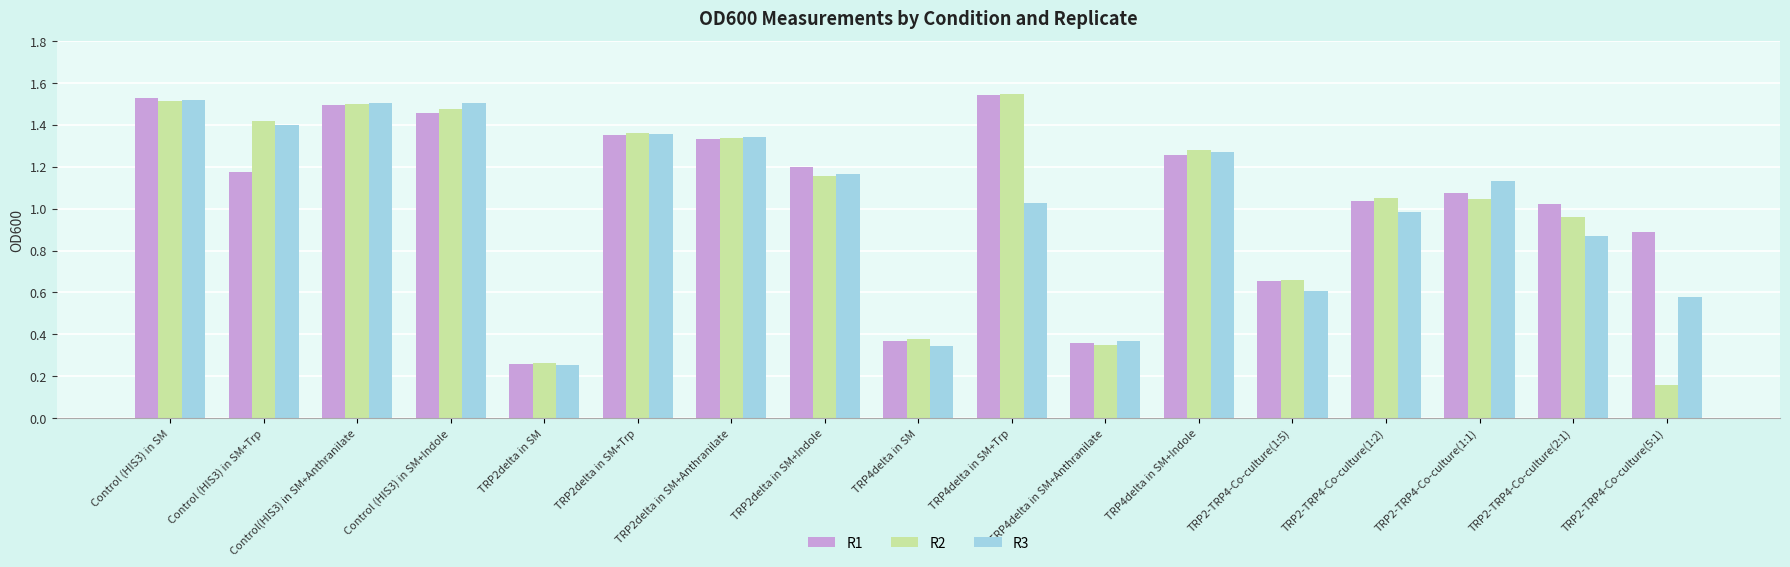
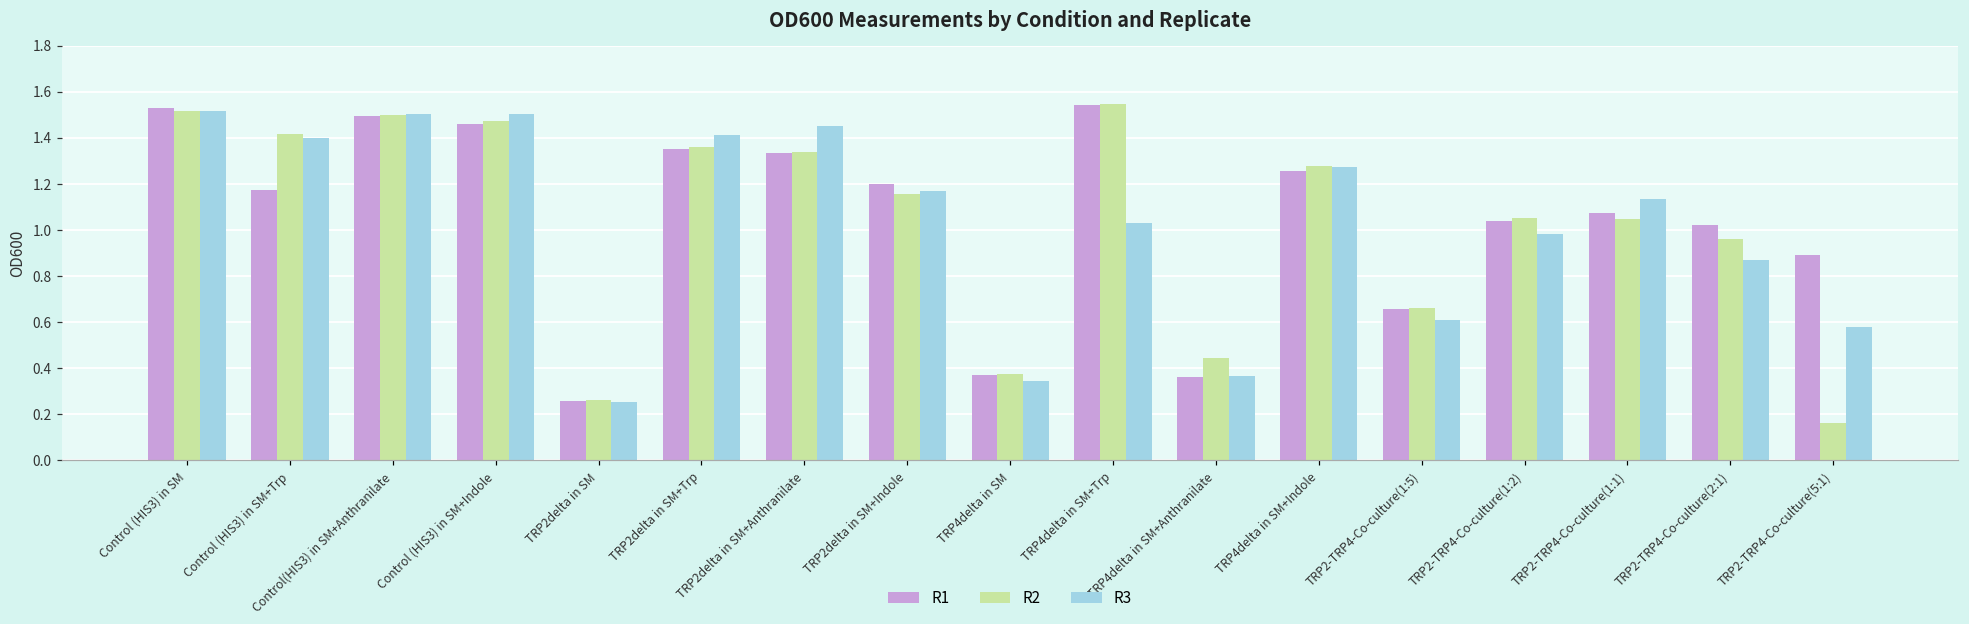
  {
    "R1": {
      "Control (HIS3) in SM": 1.53,
      "Control (HIS3) in SM+Trp": 1.17,
      "Control(HIS3) in SM+Anthranilate": 1.49,
      "Control (HIS3) in SM+Indole": 1.46,
      "TRP2delta in SM": 0.26,
      "TRP2delta in SM+Trp": 1.35,
      "TRP2delta in SM+Anthranilate": 1.33,
      "TRP2delta in SM+Indole": 1.20,
      "TRP4delta in SM": 0.37,
      "TRP4delta in SM+Trp": 1.54,
      "TRP4delta in SM+Anthranilate": 0.36,
      "TRP4delta in SM+Indole": 1.26,
      "TRP2-TRP4-Co-culture(1:5)": 0.66,
      "TRP2-TRP4-Co-culture(1:2)": 1.04,
      "TRP2-TRP4-Co-culture(1:1)": 1.07,
      "TRP2-TRP4-Co-culture(2:1)": 1.02,
      "TRP2-TRP4-Co-culture(5:1)": 0.89
    },
    "R2": {
      "Control (HIS3) in SM": 1.52,
      "Control (HIS3) in SM+Trp": 1.42,
      "Control(HIS3) in SM+Anthranilate": 1.50,
      "Control (HIS3) in SM+Indole": 1.47,
      "TRP2delta in SM": 0.26,
      "TRP2delta in SM+Trp": 1.36,
      "TRP2delta in SM+Anthranilate": 1.34,
      "TRP2delta in SM+Indole": 1.16,
      "TRP4delta in SM": 0.38,
      "TRP4delta in SM+Trp": 1.55,
-     "TRP4delta in SM+Anthranilate": 0.35,
+     "TRP4delta in SM+Anthranilate": 0.44,
      "TRP4delta in SM+Indole": 1.28,
      "TRP2-TRP4-Co-culture(1:5)": 0.66,
      "TRP2-TRP4-Co-culture(1:2)": 1.05,
      "TRP2-TRP4-Co-culture(1:1)": 1.05,
      "TRP2-TRP4-Co-culture(2:1)": 0.96,
      "TRP2-TRP4-Co-culture(5:1)": 0.16
    },
    "R3": {
      "Control (HIS3) in SM": 1.52,
      "Control (HIS3) in SM+Trp": 1.40,
      "Control(HIS3) in SM+Anthranilate": 1.51,
      "Control (HIS3) in SM+Indole": 1.50,
      "TRP2delta in SM": 0.25,
-     "TRP2delta in SM+Trp": 1.36,
-     "TRP2delta in SM+Anthranilate": 1.34,
+     "TRP2delta in SM+Trp": 1.41,
+     "TRP2delta in SM+Anthranilate": 1.45,
      "TRP2delta in SM+Indole": 1.17,
      "TRP4delta in SM": 0.35,
      "TRP4delta in SM+Trp": 1.03,
      "TRP4delta in SM+Anthranilate": 0.37,
      "TRP4delta in SM+Indole": 1.27,
      "TRP2-TRP4-Co-culture(1:5)": 0.61,
      "TRP2-TRP4-Co-culture(1:2)": 0.98,
      "TRP2-TRP4-Co-culture(1:1)": 1.13,
      "TRP2-TRP4-Co-culture(2:1)": 0.87,
      "TRP2-TRP4-Co-culture(5:1)": 0.58
    }
  }
